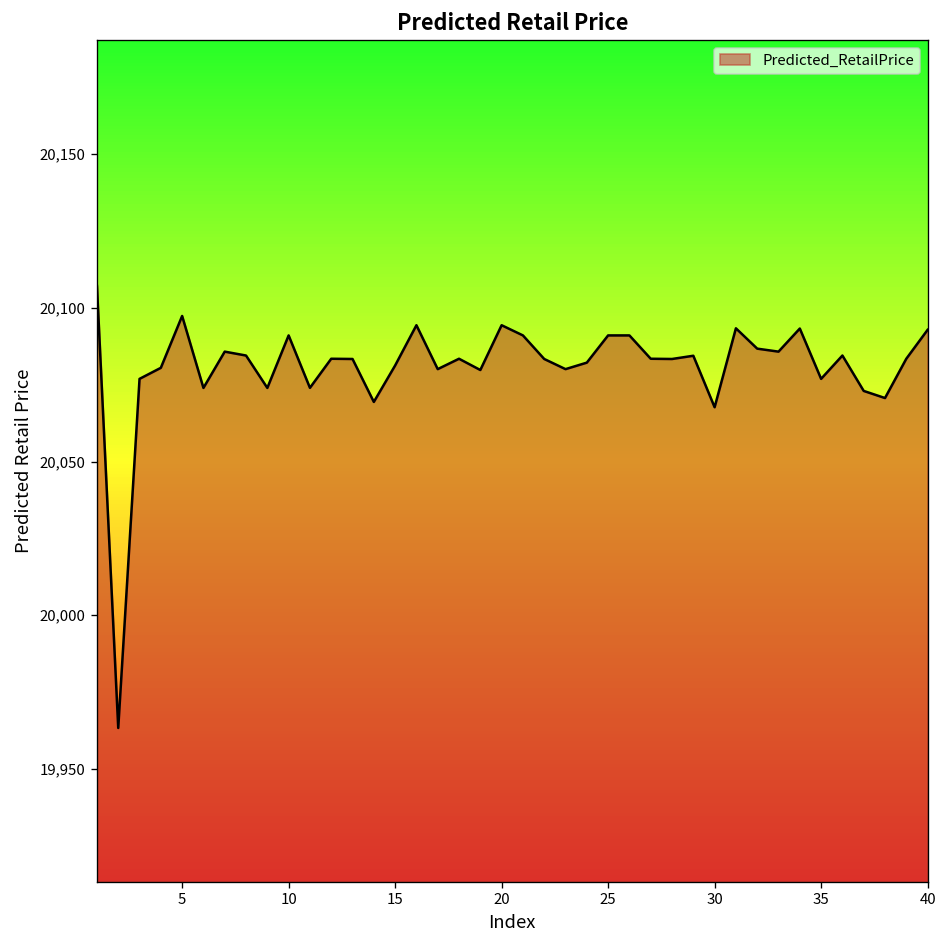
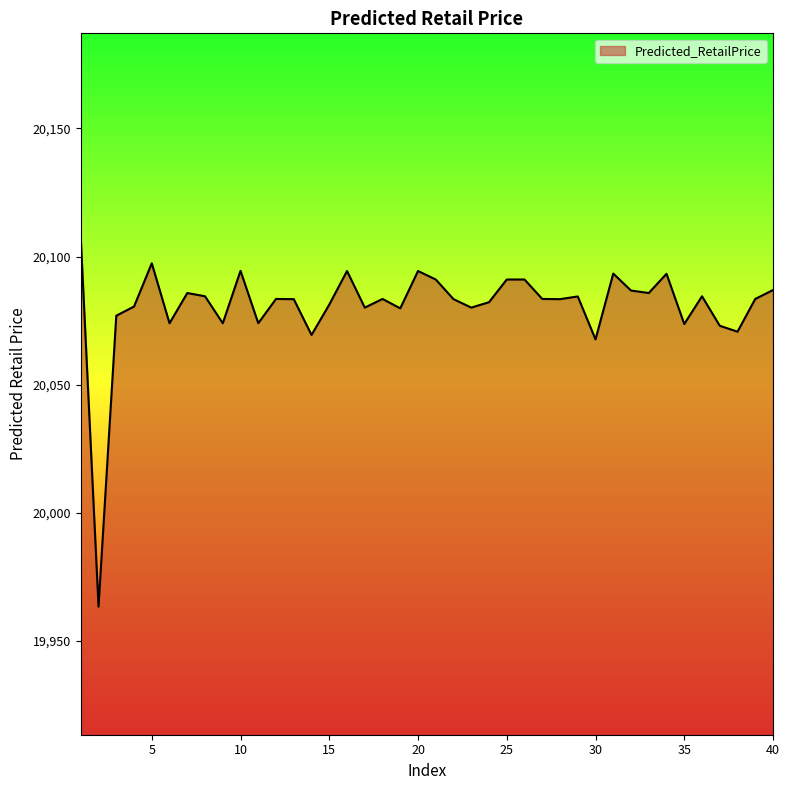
  {
    "5": "20,097",
-   "10": "20,091",
+   "10": "20,094",
    "15": "20,081",
    "20": "20,094",
    "25": "20,091",
    "30": "20,068",
-   "35": "20,077",
-   "40": "20,093"
+   "35": "20,074",
+   "40": "20,087"
  }
